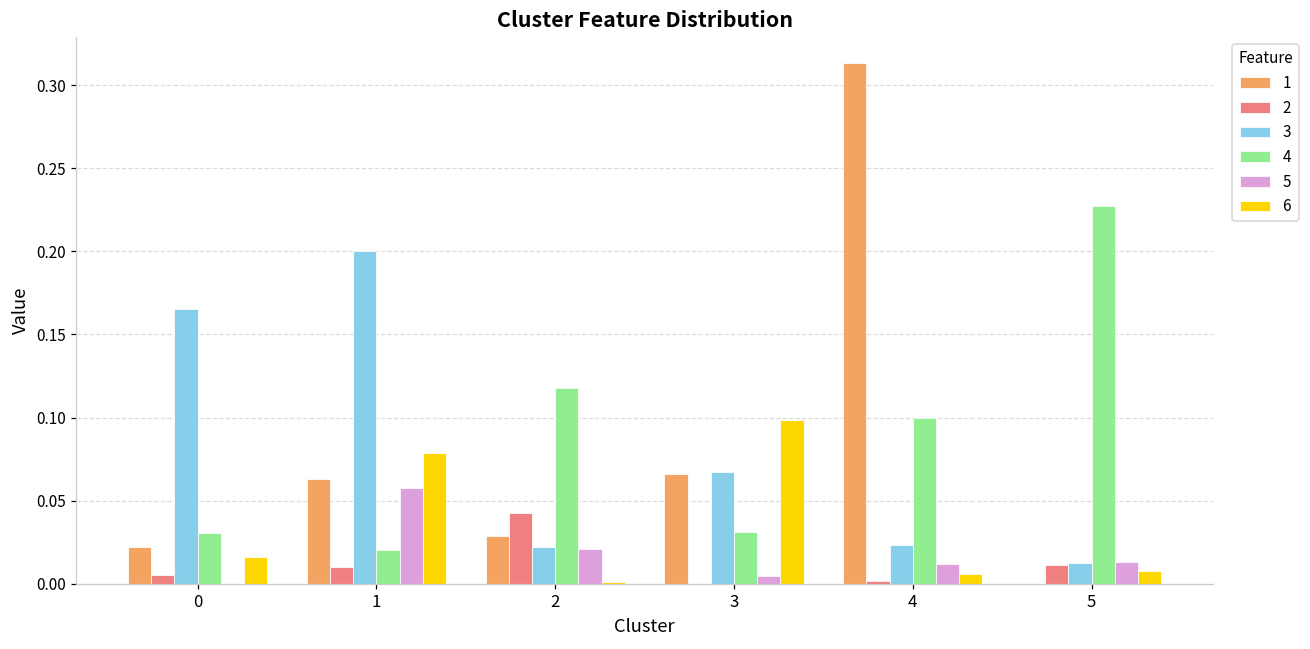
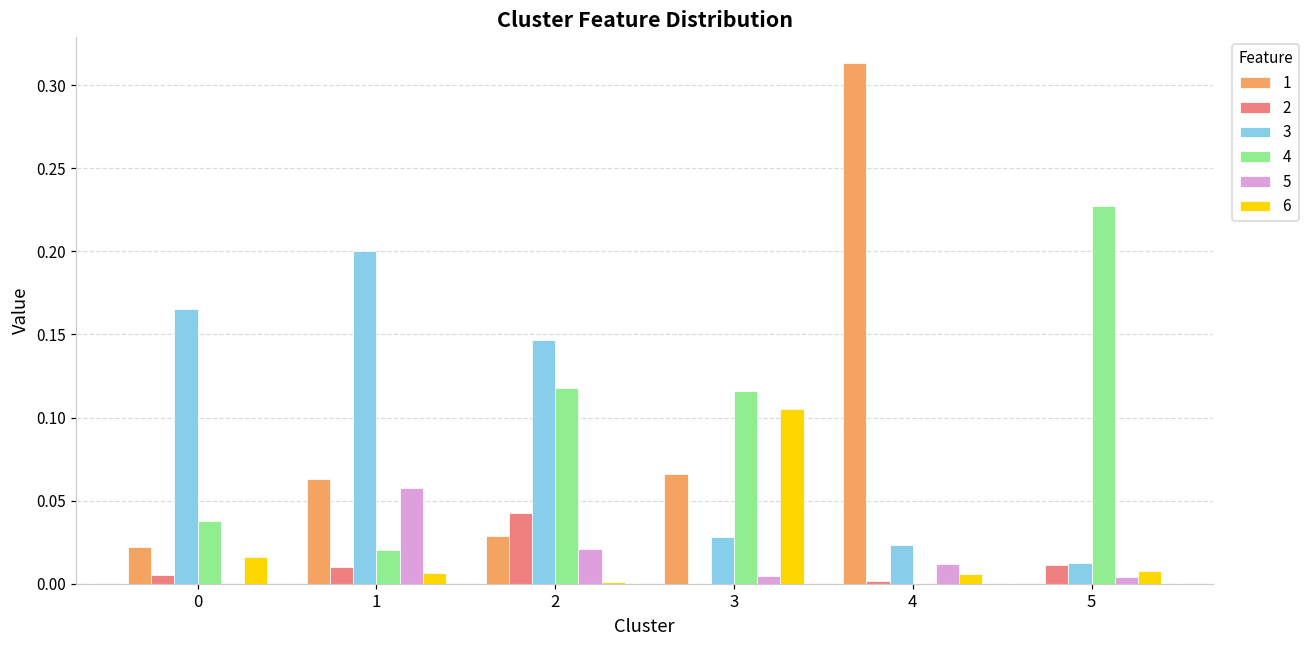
  {
    "3": {
      "0": 0.165,
      "1": 0.200,
-     "2": 0.022,
-     "3": 0.067,
+     "2": 0.147,
+     "3": 0.028,
      "4": 0.024,
      "5": 0.012
    },
    "4": {
-     "0": 0.030,
+     "0": 0.038,
      "1": 0.020,
      "2": 0.118,
-     "3": 0.031,
-     "4": 0.1,
+     "3": 0.116,
+     "4": 0.0,
      "5": 0.227
    },
    "5": {
      "0": 0.000,
      "1": 0.058,
      "2": 0.021,
      "3": 0.005,
      "4": 0.012,
-     "5": 0.013
+     "5": 0.004
    },
    "6": {
      "0": 0.016,
-     "1": 0.079,
-     "3": 0.098,
+     "1": 0.006,
+     "3": 0.105,
      "4": 0.006,
      "5": 0.008
    }
  }
